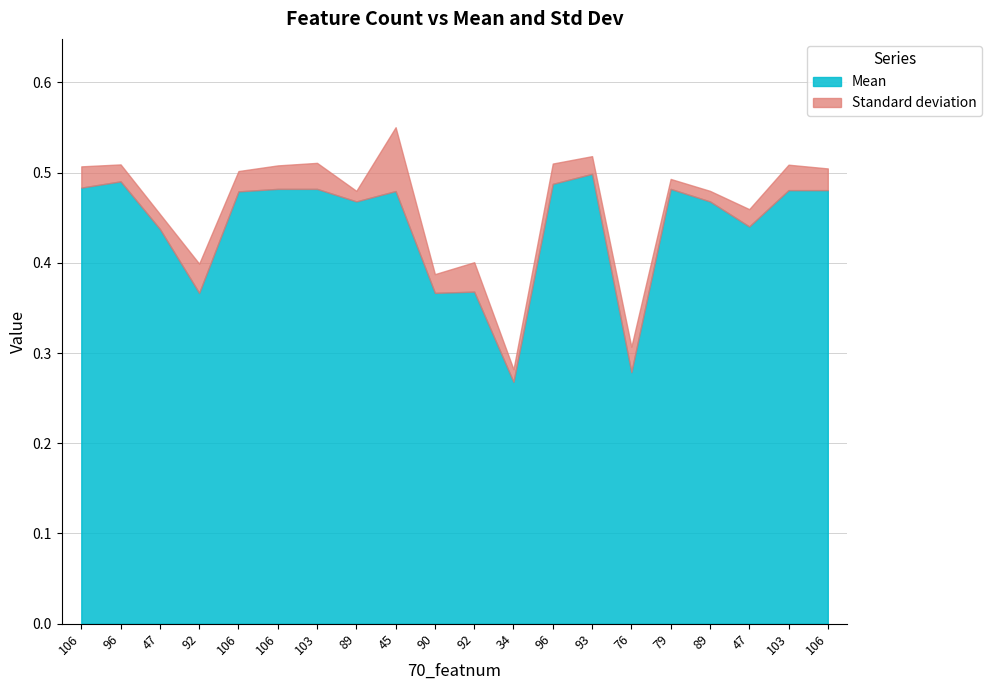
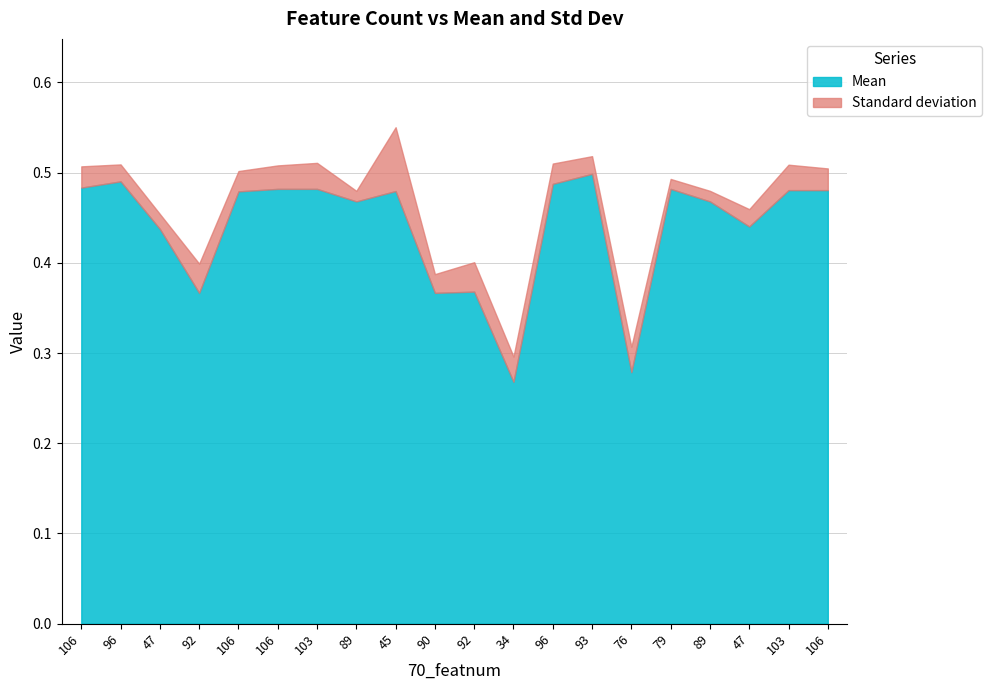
  {
    "Mean": {
      "45": 0.48,
      "90": 0.37,
      "34": 0.27,
      "93": 0.50,
      "76": 0.28,
      "79": 0.48
    },
    "Standard deviation": {
      "45": 0.07,
      "90": 0.02,
-     "34": 0.01,
+     "34": 0.03,
      "93": 0.02,
      "76": 0.03,
      "79": 0.01
    }
  }
